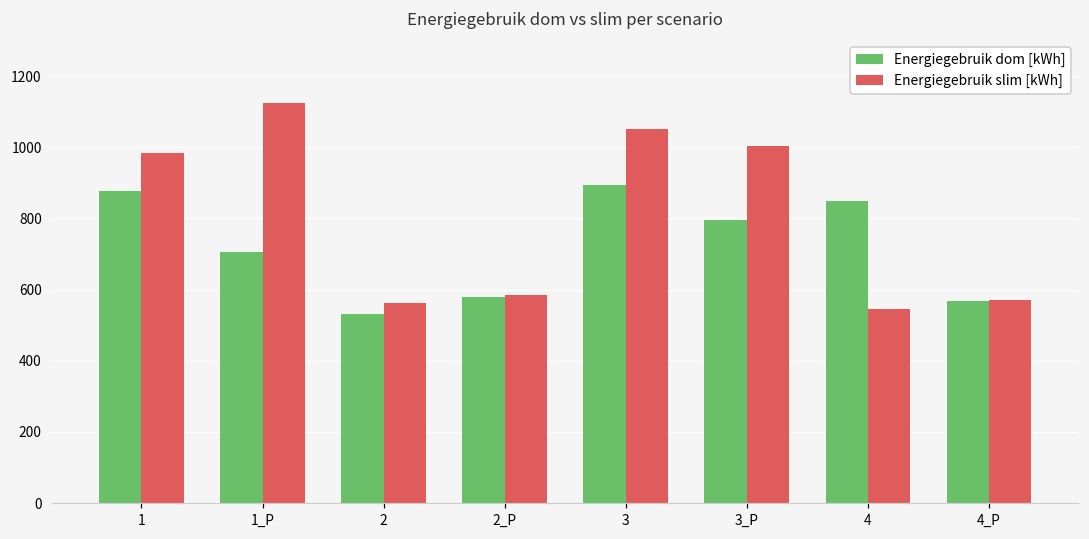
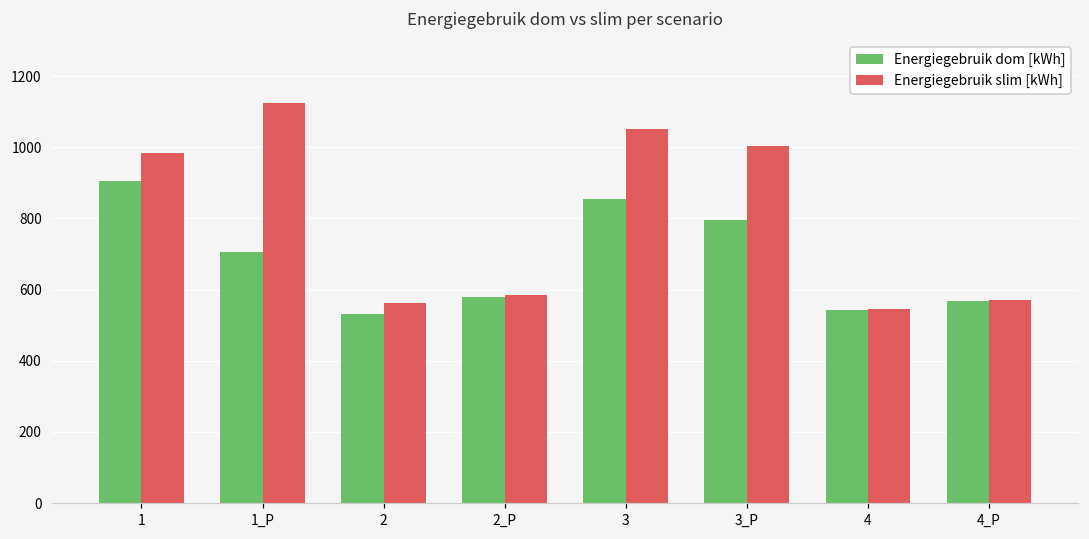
  {
    "Energiegebruik dom [kWh]": {
-     "1": 880,
+     "1": 910,
      "1_P": 710,
      "2": 530,
      "2_P": 580,
-     "3": 890,
+     "3": 860,
      "3_P": 800,
-     "4": 850,
+     "4": 540,
      "4_P": 570
    },
    "Energiegebruik slim [kWh]": {
      "1": 980,
      "1_P": 1120,
      "2": 560,
      "2_P": 580,
      "3": 1050,
      "3_P": 1000,
      "4": 540,
      "4_P": 570
    }
  }
